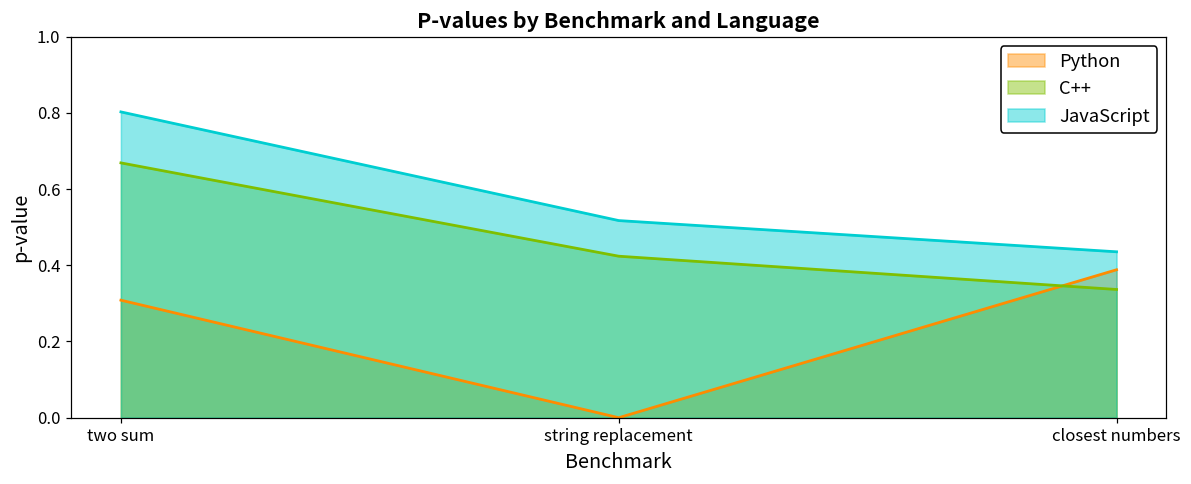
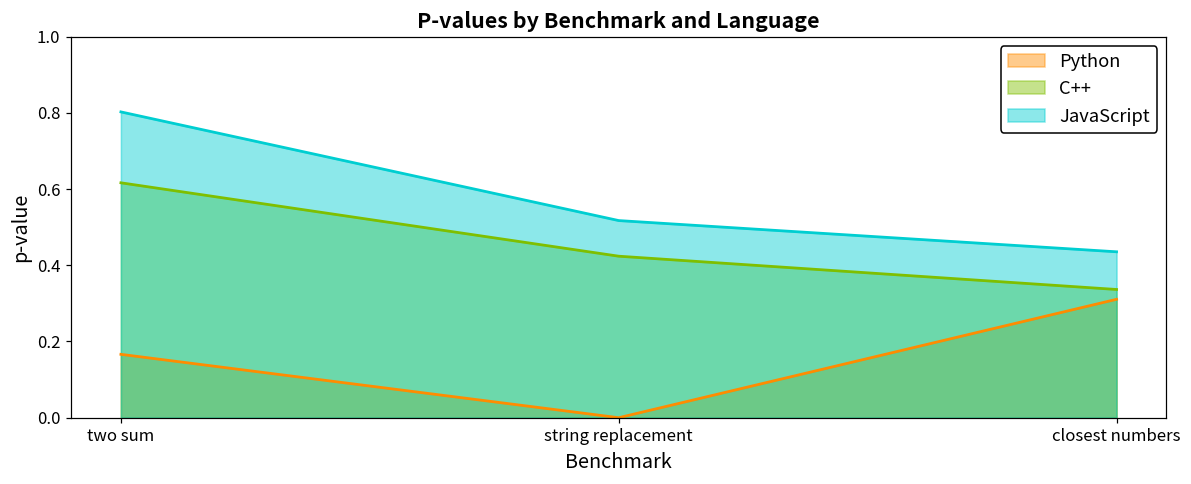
  {
    "Python": {
-     "two sum": 0.31,
+     "two sum": 0.17,
      "string replacement": 0.00,
-     "closest numbers": 0.39
+     "closest numbers": 0.31
    },
    "C++": {
-     "two sum": 0.67,
+     "two sum": 0.62,
      "string replacement": 0.42,
      "closest numbers": 0.34
    },
    "JavaScript": {
      "two sum": 0.80,
      "string replacement": 0.52,
      "closest numbers": 0.44
    }
  }
